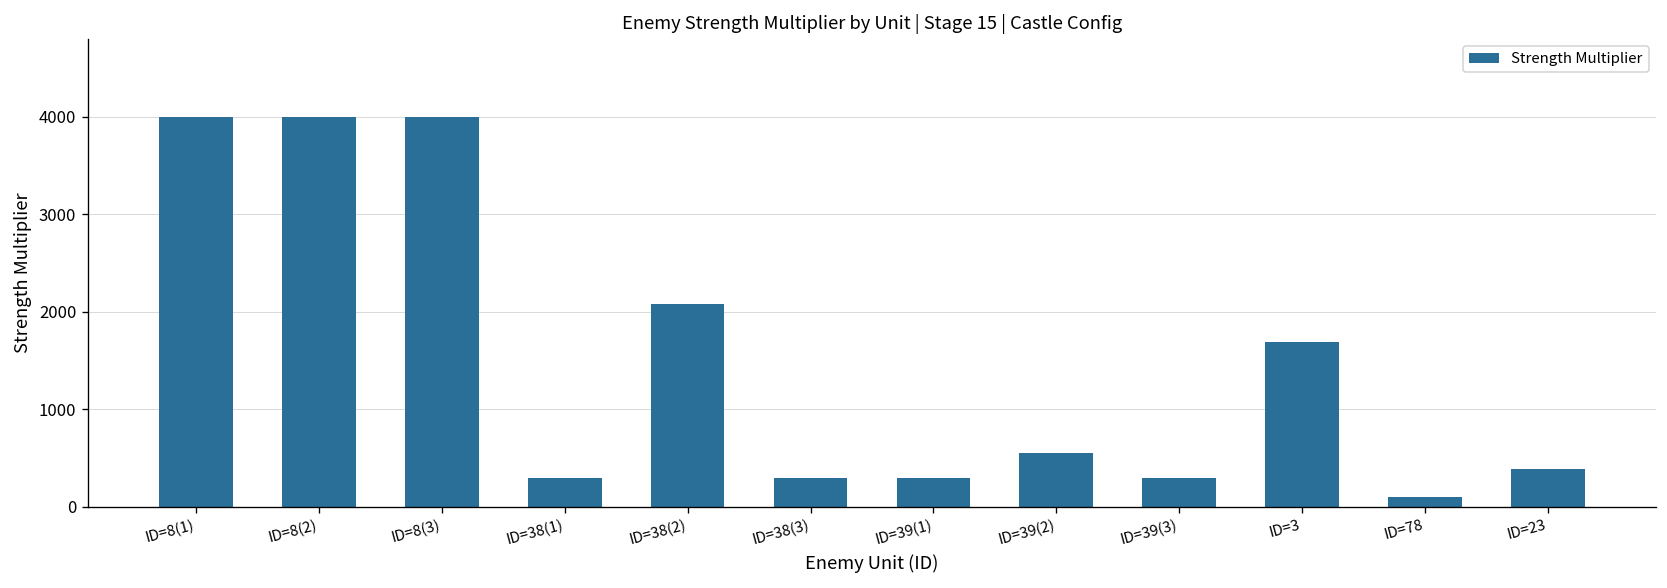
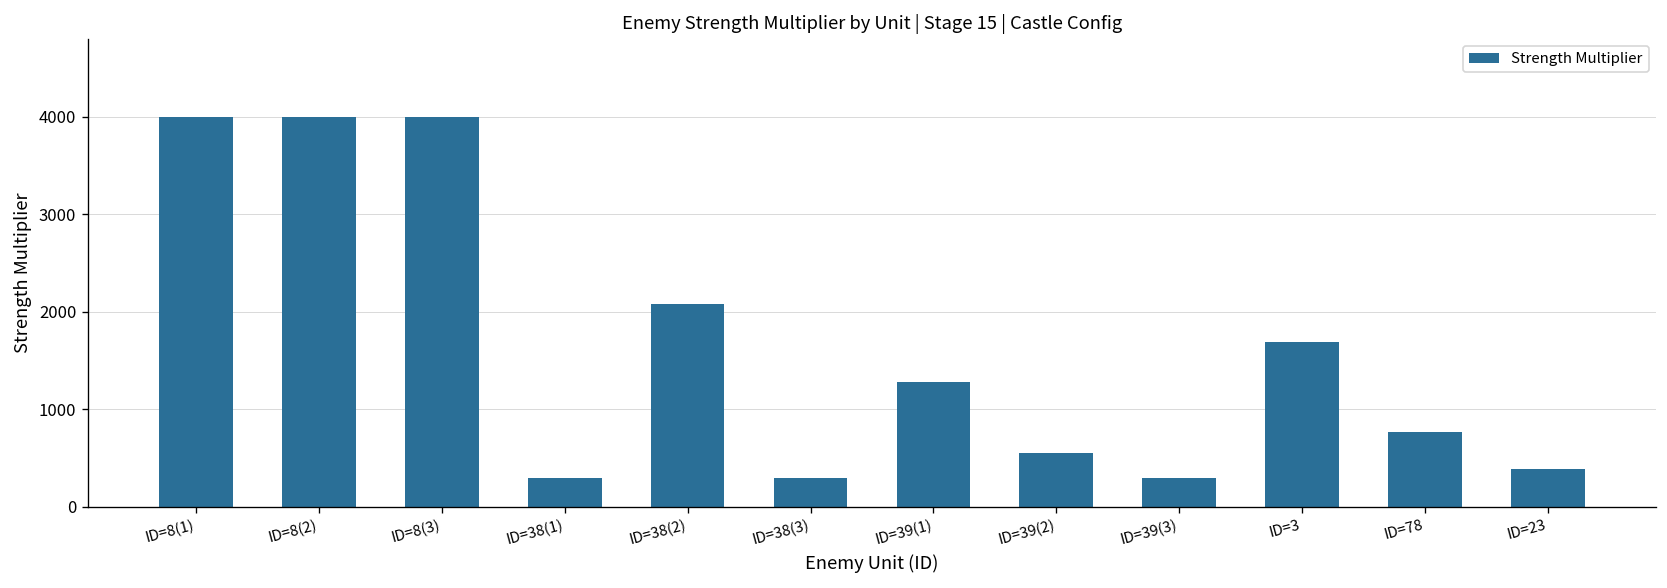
  {
    "ID=8(1)": 4000,
    "ID=8(2)": 4000,
    "ID=8(3)": 4000,
    "ID=38(1)": 300,
    "ID=38(2)": 2100,
    "ID=38(3)": 300,
-   "ID=39(1)": 300,
+   "ID=39(1)": 1300,
    "ID=39(2)": 500,
    "ID=39(3)": 300,
    "ID=3": 1700,
-   "ID=78": 100,
+   "ID=78": 800,
    "ID=23": 400
  }
